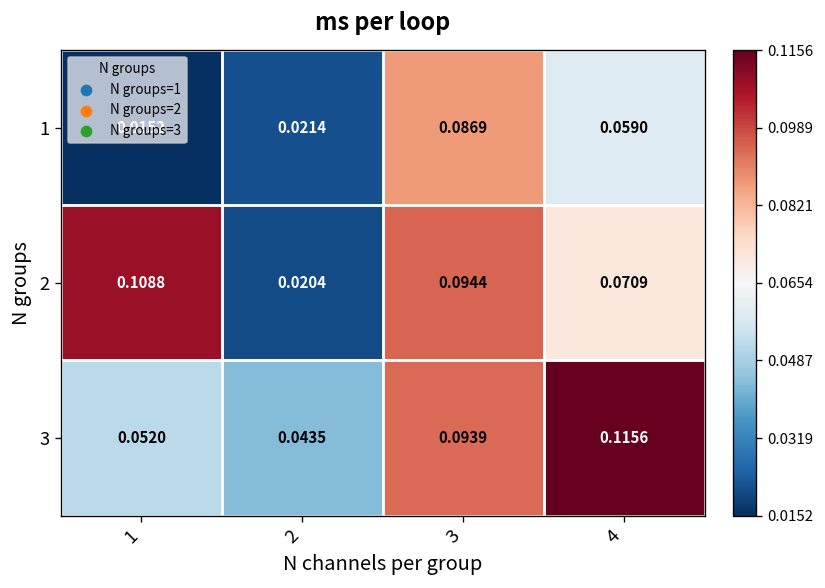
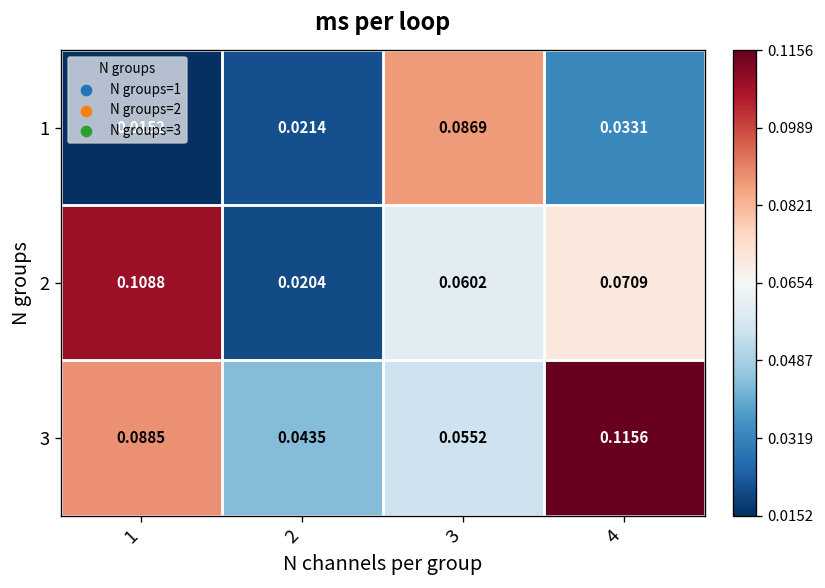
  {
    "1": {
      "2": 0.0214,
      "3": 0.0869,
-     "4": 0.0590
+     "4": 0.0331
    },
    "2": {
      "1": 0.1088,
      "2": 0.0204,
-     "3": 0.0944,
+     "3": 0.0602,
      "4": 0.0709
    },
    "3": {
-     "1": 0.0520,
+     "1": 0.0885,
      "2": 0.0435,
-     "3": 0.0939,
+     "3": 0.0552,
      "4": 0.1156
    }
  }
